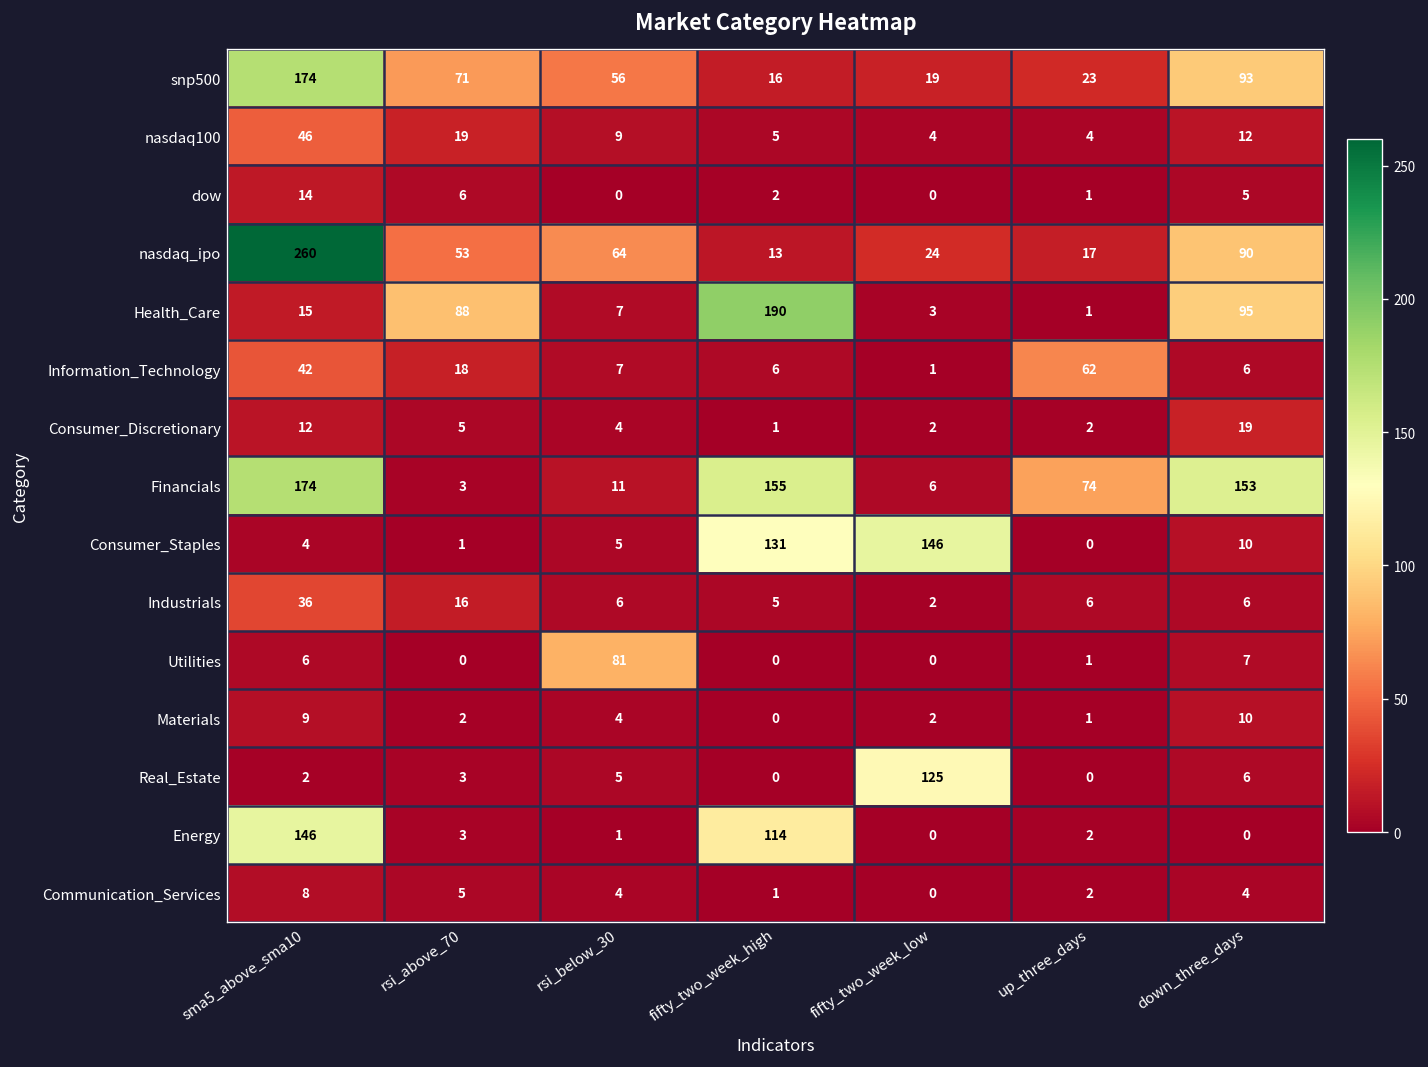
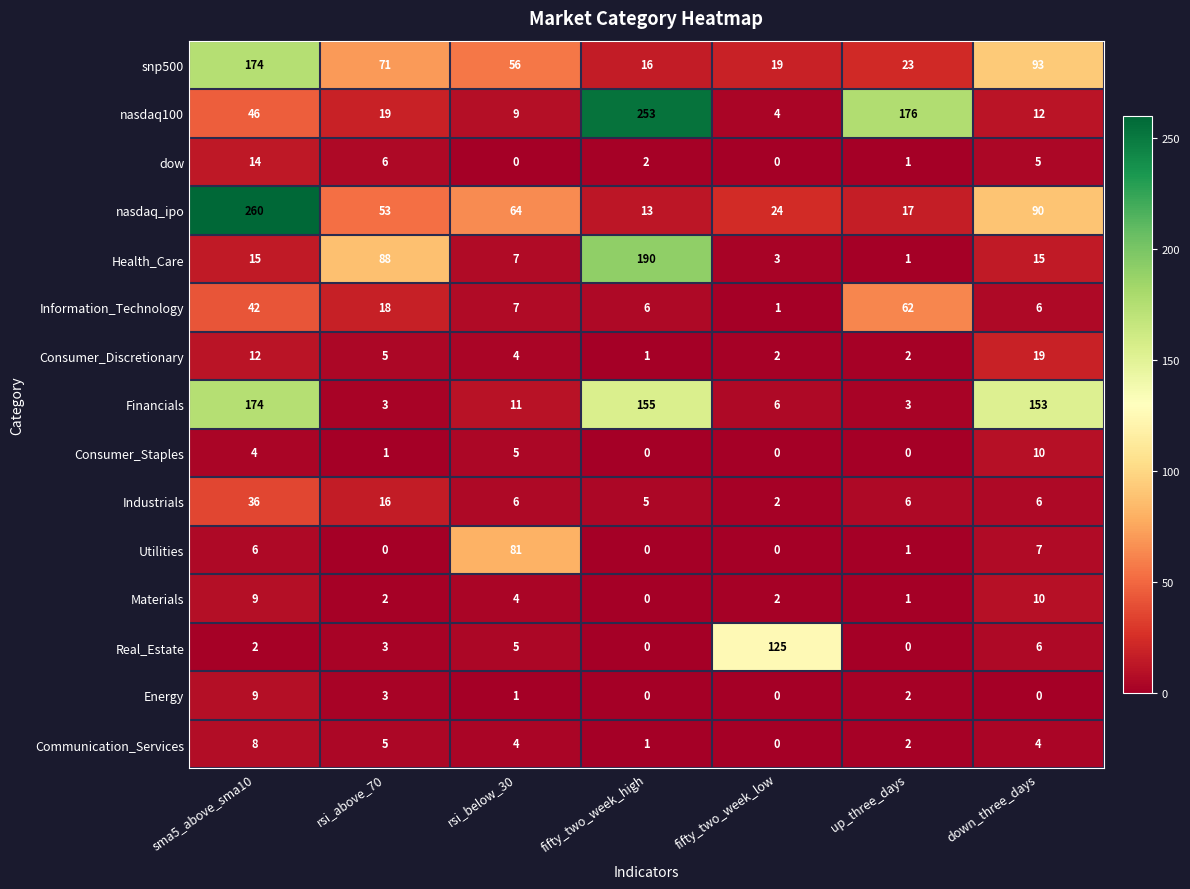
  {
    "snp500": {
      "sma5_above_sma10": 174,
      "rsi_above_70": 71,
      "rsi_below_30": 56,
      "fifty_two_week_high": 16,
      "fifty_two_week_low": 19,
      "up_three_days": 23,
      "down_three_days": 93
    },
    "nasdaq100": {
      "sma5_above_sma10": 46,
      "rsi_above_70": 19,
      "rsi_below_30": 9,
-     "fifty_two_week_high": 5,
+     "fifty_two_week_high": 253,
      "fifty_two_week_low": 4,
-     "up_three_days": 4,
+     "up_three_days": 176,
      "down_three_days": 12
    },
    "dow": {
      "sma5_above_sma10": 14,
      "rsi_above_70": 6,
      "rsi_below_30": 0,
      "fifty_two_week_high": 2,
      "fifty_two_week_low": 0,
      "up_three_days": 1,
      "down_three_days": 5
    },
    "nasdaq_ipo": {
      "sma5_above_sma10": 260,
      "rsi_above_70": 53,
      "rsi_below_30": 64,
      "fifty_two_week_high": 13,
      "fifty_two_week_low": 24,
      "up_three_days": 17,
      "down_three_days": 90
    },
    "Health_Care": {
      "sma5_above_sma10": 15,
      "rsi_above_70": 88,
      "rsi_below_30": 7,
      "fifty_two_week_high": 190,
      "fifty_two_week_low": 3,
      "up_three_days": 1,
-     "down_three_days": 95
+     "down_three_days": 15
    },
    "Information_Technology": {
      "sma5_above_sma10": 42,
      "rsi_above_70": 18,
      "rsi_below_30": 7,
      "fifty_two_week_high": 6,
      "fifty_two_week_low": 1,
      "up_three_days": 62,
      "down_three_days": 6
    },
    "Consumer_Discretionary": {
      "sma5_above_sma10": 12,
      "rsi_above_70": 5,
      "rsi_below_30": 4,
      "fifty_two_week_high": 1,
      "fifty_two_week_low": 2,
      "up_three_days": 2,
      "down_three_days": 19
    },
    "Financials": {
      "sma5_above_sma10": 174,
      "rsi_above_70": 3,
      "rsi_below_30": 11,
      "fifty_two_week_high": 155,
      "fifty_two_week_low": 6,
-     "up_three_days": 74,
+     "up_three_days": 3,
      "down_three_days": 153
    },
    "Consumer_Staples": {
      "sma5_above_sma10": 4,
      "rsi_above_70": 1,
      "rsi_below_30": 5,
-     "fifty_two_week_high": 131,
-     "fifty_two_week_low": 146,
+     "fifty_two_week_high": 0,
+     "fifty_two_week_low": 0,
      "up_three_days": 0,
      "down_three_days": 10
    },
    "Industrials": {
      "sma5_above_sma10": 36,
      "rsi_above_70": 16,
      "rsi_below_30": 6,
      "fifty_two_week_high": 5,
      "fifty_two_week_low": 2,
      "up_three_days": 6,
      "down_three_days": 6
    },
    "Utilities": {
      "sma5_above_sma10": 6,
      "rsi_above_70": 0,
      "rsi_below_30": 81,
      "fifty_two_week_high": 0,
      "fifty_two_week_low": 0,
      "up_three_days": 1,
      "down_three_days": 7
    },
    "Materials": {
      "sma5_above_sma10": 9,
      "rsi_above_70": 2,
      "rsi_below_30": 4,
      "fifty_two_week_high": 0,
      "fifty_two_week_low": 2,
      "up_three_days": 1,
      "down_three_days": 10
    },
    "Real_Estate": {
      "sma5_above_sma10": 2,
      "rsi_above_70": 3,
      "rsi_below_30": 5,
      "fifty_two_week_high": 0,
      "fifty_two_week_low": 125,
      "up_three_days": 0,
      "down_three_days": 6
    },
    "Energy": {
-     "sma5_above_sma10": 146,
+     "sma5_above_sma10": 9,
      "rsi_above_70": 3,
      "rsi_below_30": 1,
-     "fifty_two_week_high": 114,
+     "fifty_two_week_high": 0,
      "fifty_two_week_low": 0,
      "up_three_days": 2,
      "down_three_days": 0
    },
    "Communication_Services": {
      "sma5_above_sma10": 8,
      "rsi_above_70": 5,
      "rsi_below_30": 4,
      "fifty_two_week_high": 1,
      "fifty_two_week_low": 0,
      "up_three_days": 2,
      "down_three_days": 4
    }
  }
